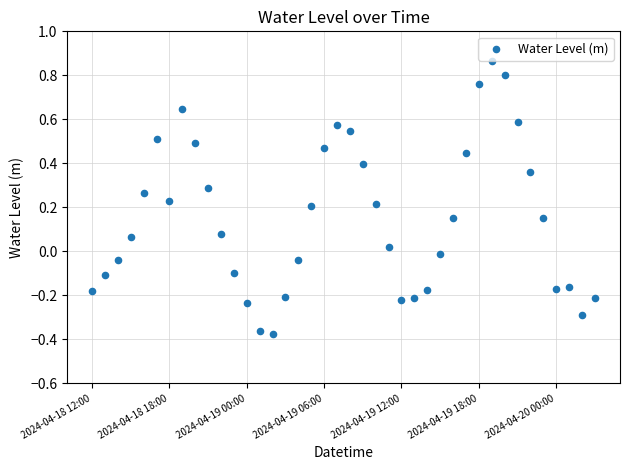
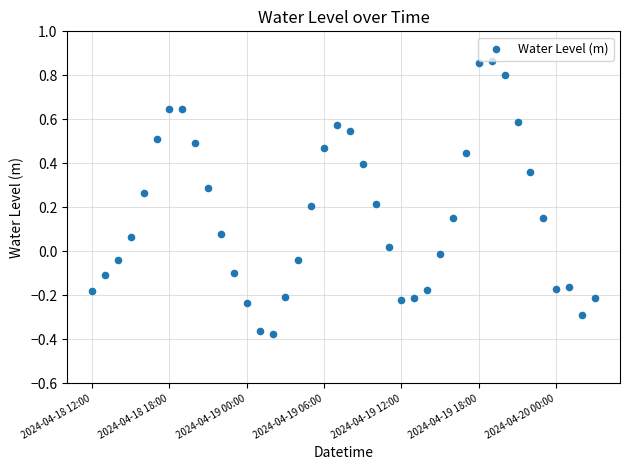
  {
-   "2024-04-18 18:00": 0.23,
-   "2024-04-19 18:00": 0.76
+   "2024-04-18 18:00": 0.65,
+   "2024-04-19 18:00": 0.85
  }
